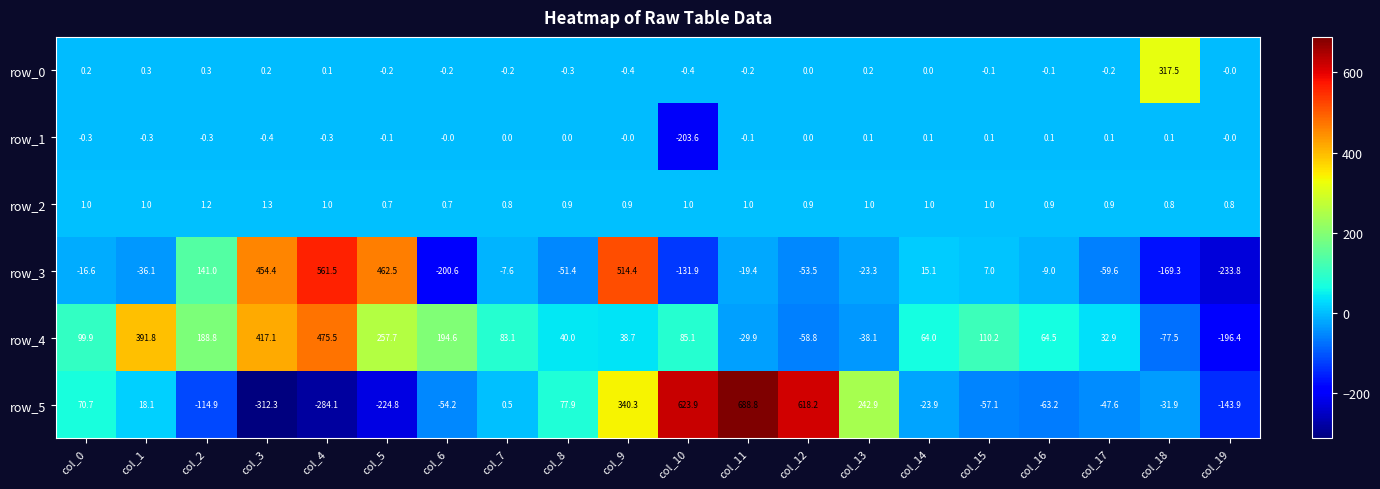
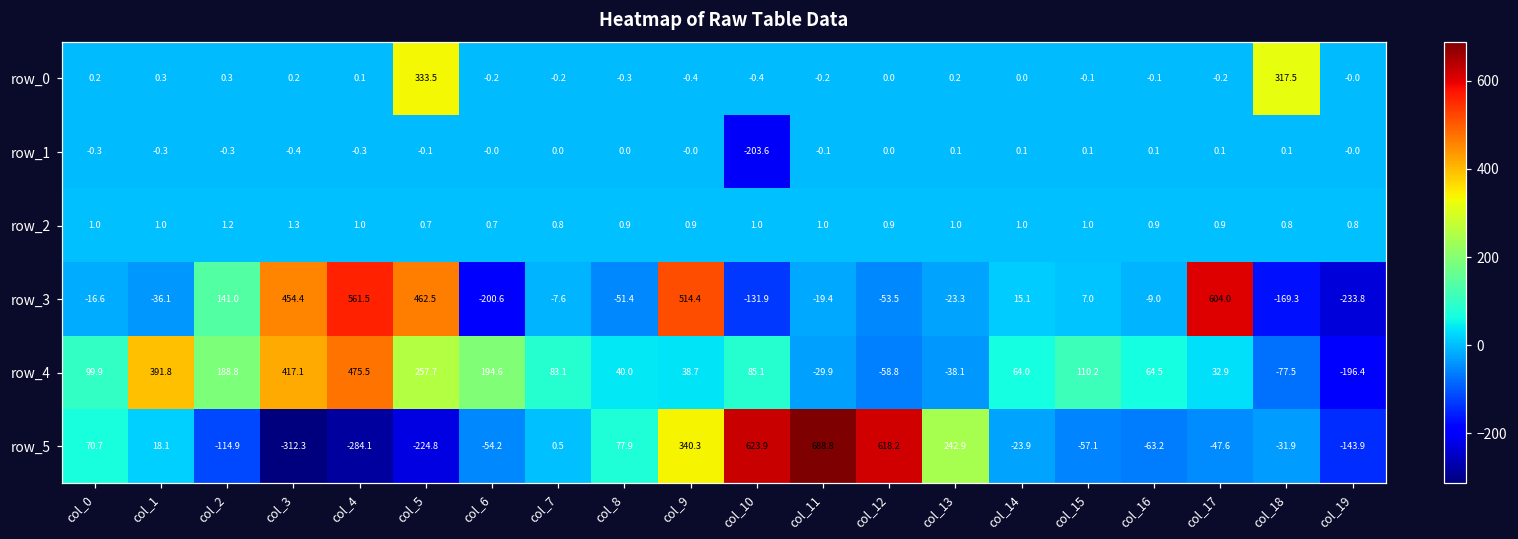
  {
    "row_0": {
      "col_0": 0.2,
      "col_1": 0.3,
      "col_2": 0.3,
      "col_3": 0.2,
      "col_4": 0.1,
-     "col_5": -0.2,
+     "col_5": 333.5,
      "col_6": -0.2,
      "col_7": -0.2,
      "col_8": -0.3,
      "col_9": -0.4,
      "col_10": -0.4,
      "col_11": -0.2,
      "col_12": 0.0,
      "col_13": 0.2,
      "col_14": 0.0,
      "col_15": -0.1,
      "col_16": -0.1,
      "col_17": -0.2,
      "col_18": 317.5,
      "col_19": -0.0
    },
    "row_1": {
      "col_0": -0.3,
      "col_1": -0.3,
      "col_2": -0.3,
      "col_3": -0.4,
      "col_4": -0.3,
      "col_5": -0.1,
      "col_6": -0.0,
      "col_7": 0.0,
      "col_8": 0.0,
      "col_9": -0.0,
      "col_10": -203.6,
      "col_11": -0.1,
      "col_12": 0.0,
      "col_13": 0.1,
      "col_14": 0.1,
      "col_15": 0.1,
      "col_16": 0.1,
      "col_17": 0.1,
      "col_18": 0.1,
      "col_19": -0.0
    },
    "row_2": {
      "col_0": 1.0,
      "col_1": 1.0,
      "col_2": 1.2,
      "col_3": 1.3,
      "col_4": 1.0,
      "col_5": 0.7,
      "col_6": 0.7,
      "col_7": 0.8,
      "col_8": 0.9,
      "col_9": 0.9,
      "col_10": 1.0,
      "col_11": 1.0,
      "col_12": 0.9,
      "col_13": 1.0,
      "col_14": 1.0,
      "col_15": 1.0,
      "col_16": 0.9,
      "col_17": 0.9,
      "col_18": 0.8,
      "col_19": 0.8
    },
    "row_3": {
      "col_0": -16.6,
      "col_1": -36.1,
      "col_2": 141.0,
      "col_3": 454.4,
      "col_4": 561.5,
      "col_5": 462.5,
      "col_6": -200.6,
      "col_7": -7.6,
      "col_8": -51.4,
      "col_9": 514.4,
      "col_10": -131.9,
      "col_11": -19.4,
      "col_12": -53.5,
      "col_13": -23.3,
      "col_14": 15.1,
      "col_15": 7.0,
      "col_16": -9.0,
-     "col_17": -59.6,
+     "col_17": 604.0,
      "col_18": -169.3,
      "col_19": -233.8
    },
    "row_4": {
      "col_0": 99.9,
      "col_1": 391.8,
      "col_2": 188.8,
      "col_3": 417.1,
      "col_4": 475.5,
      "col_5": 257.7,
      "col_6": 194.6,
      "col_7": 83.1,
      "col_8": 40.0,
      "col_9": 38.7,
      "col_10": 85.1,
      "col_11": -29.9,
      "col_12": -58.8,
      "col_13": -38.1,
      "col_14": 64.0,
      "col_15": 110.2,
      "col_16": 64.5,
      "col_17": 32.9,
      "col_18": -77.5,
      "col_19": -196.4
    },
    "row_5": {
      "col_0": 70.7,
      "col_1": 18.1,
      "col_2": -114.9,
      "col_3": -312.3,
      "col_4": -284.1,
      "col_5": -224.8,
      "col_6": -54.2,
      "col_7": 0.5,
      "col_8": 77.9,
      "col_9": 340.3,
      "col_10": 623.9,
      "col_11": 688.8,
      "col_12": 618.2,
      "col_13": 242.9,
      "col_14": -23.9,
      "col_15": -57.1,
      "col_16": -63.2,
      "col_17": -47.6,
      "col_18": -31.9,
      "col_19": -143.9
    }
  }
